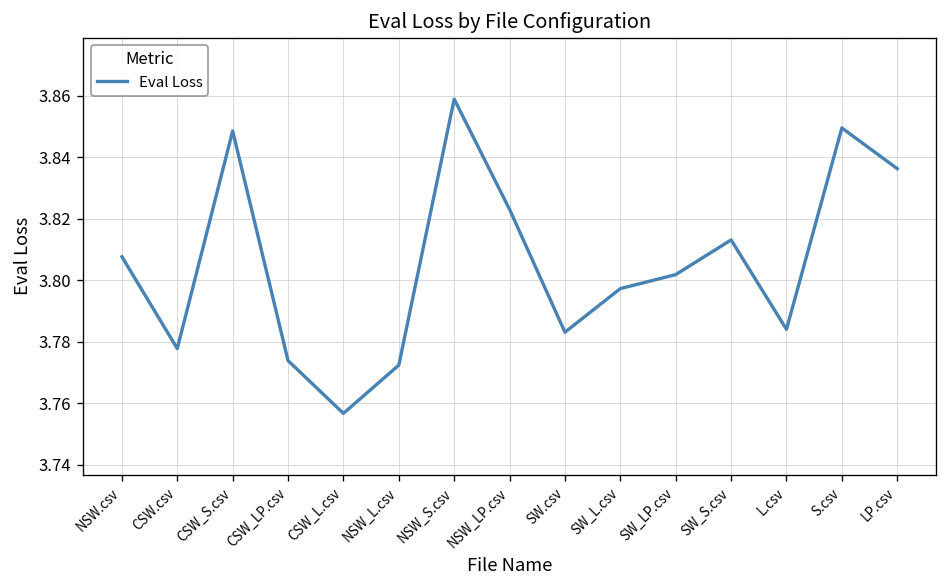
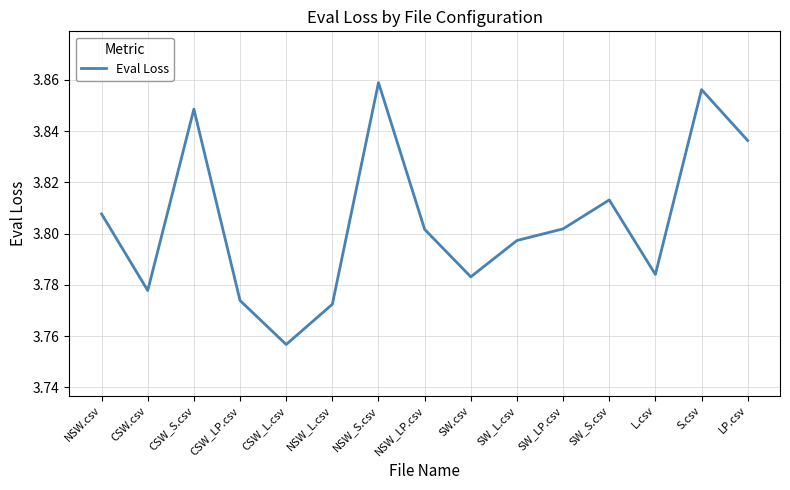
  {
    "NSW.csv": 3.808,
    "CSW.csv": 3.778,
    "CSW_S.csv": 3.849,
    "CSW_LP.csv": 3.774,
    "CSW_L.csv": 3.757,
    "NSW_L.csv": 3.772,
    "NSW_S.csv": 3.859,
-   "NSW_LP.csv": 3.823,
+   "NSW_LP.csv": 3.802,
    "SW.csv": 3.783,
    "SW_L.csv": 3.797,
    "SW_LP.csv": 3.802,
    "SW_S.csv": 3.813,
    "L.csv": 3.784,
-   "S.csv": 3.850,
+   "S.csv": 3.856,
    "LP.csv": 3.836
  }
